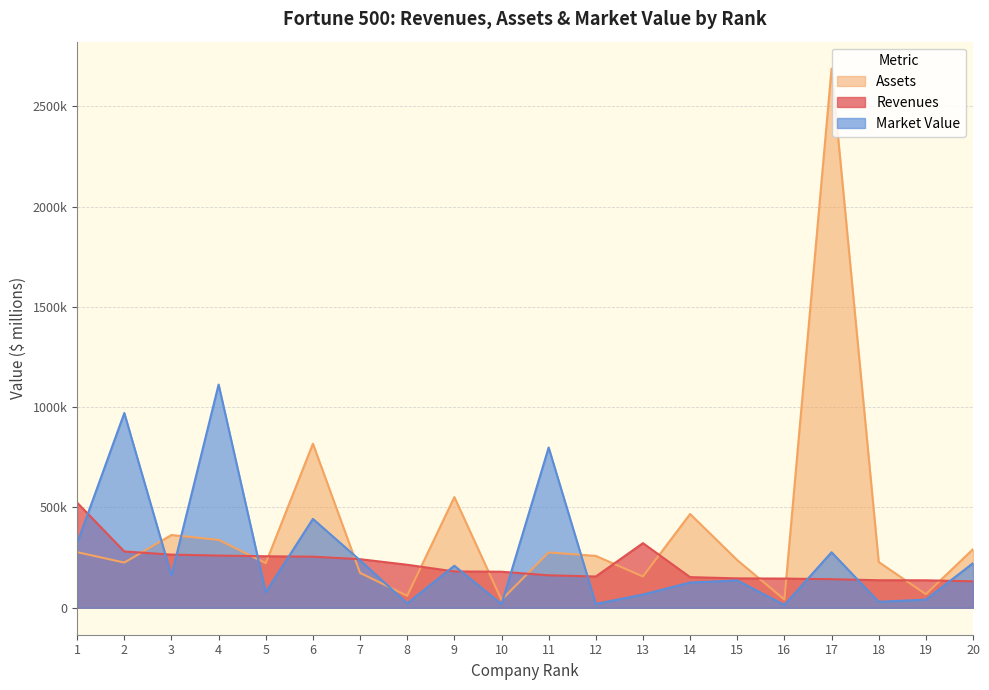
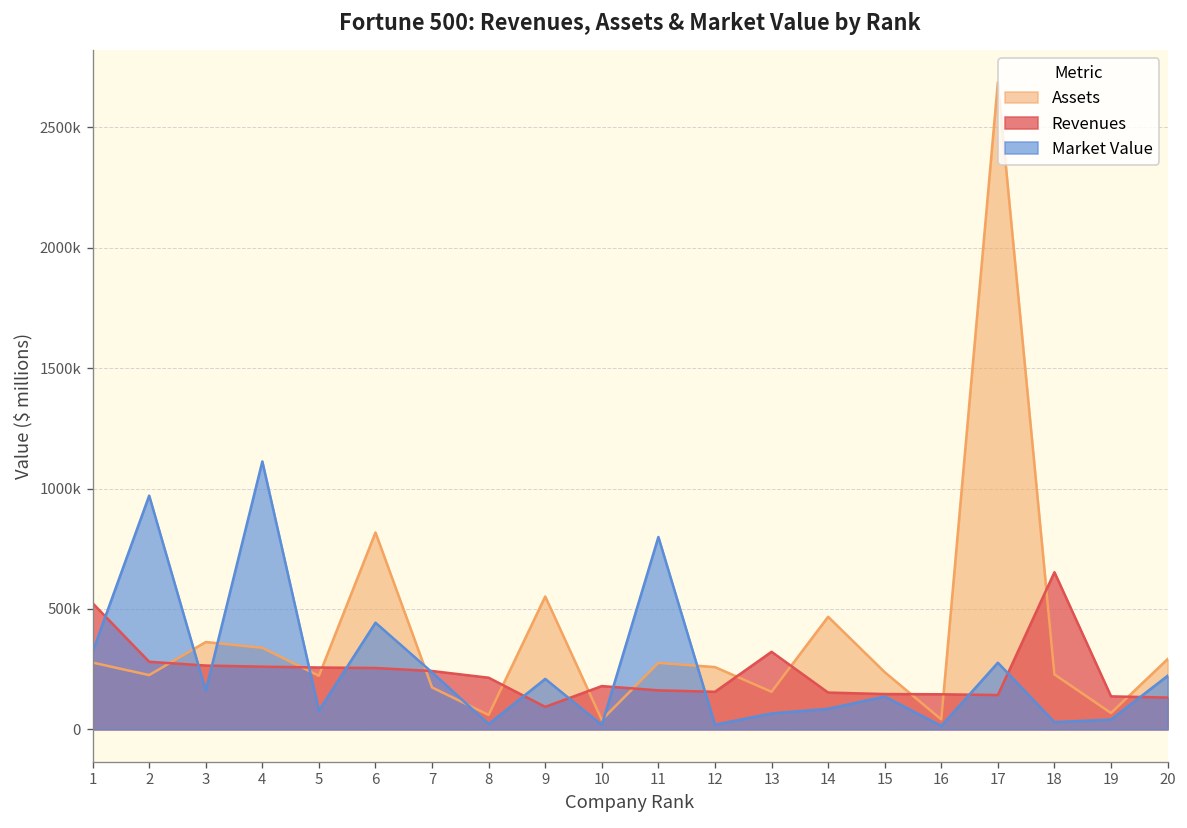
  {
    "Assets": {
      "1": 280000,
      "2": 230000,
      "3": 360000,
      "4": 340000,
      "5": 220000,
      "6": 820000,
      "7": 170000,
      "8": 60000,
      "9": 550000,
      "10": 40000,
      "11": 280000,
      "12": 260000,
      "13": 160000,
      "14": 470000,
      "15": 240000,
      "16": 40000,
      "17": 2690000,
      "18": 230000,
      "19": 70000,
      "20": 290000
    },
    "Revenues": {
      "1": 520000,
      "2": 280000,
      "3": 260000,
      "4": 260000,
      "5": 260000,
      "6": 250000,
      "8": 210000,
-     "9": 180000,
+     "9": 90000,
      "10": 180000,
      "11": 160000,
      "12": 160000,
      "13": 320000,
      "14": 150000,
      "16": 150000,
      "17": 140000,
-     "18": 140000,
+     "18": 650000,
      "19": 140000,
      "20": 130000
    },
    "Market Value": {
      "1": 320000,
      "2": 970000,
      "3": 160000,
      "4": 1110000,
      "5": 80000,
      "6": 440000,
      "8": 20000,
      "9": 210000,
      "10": 20000,
      "11": 800000,
      "12": 20000,
      "13": 70000,
-     "14": 130000,
+     "14": 90000,
      "16": 10000,
      "17": 280000,
      "18": 30000,
      "19": 40000,
      "20": 220000
    }
  }
